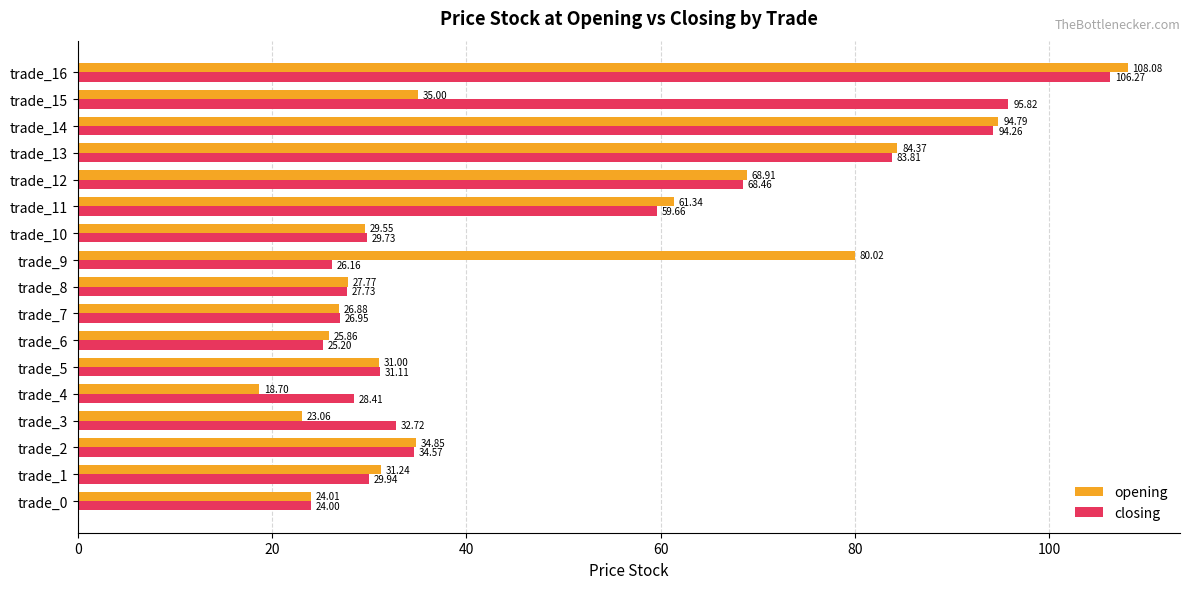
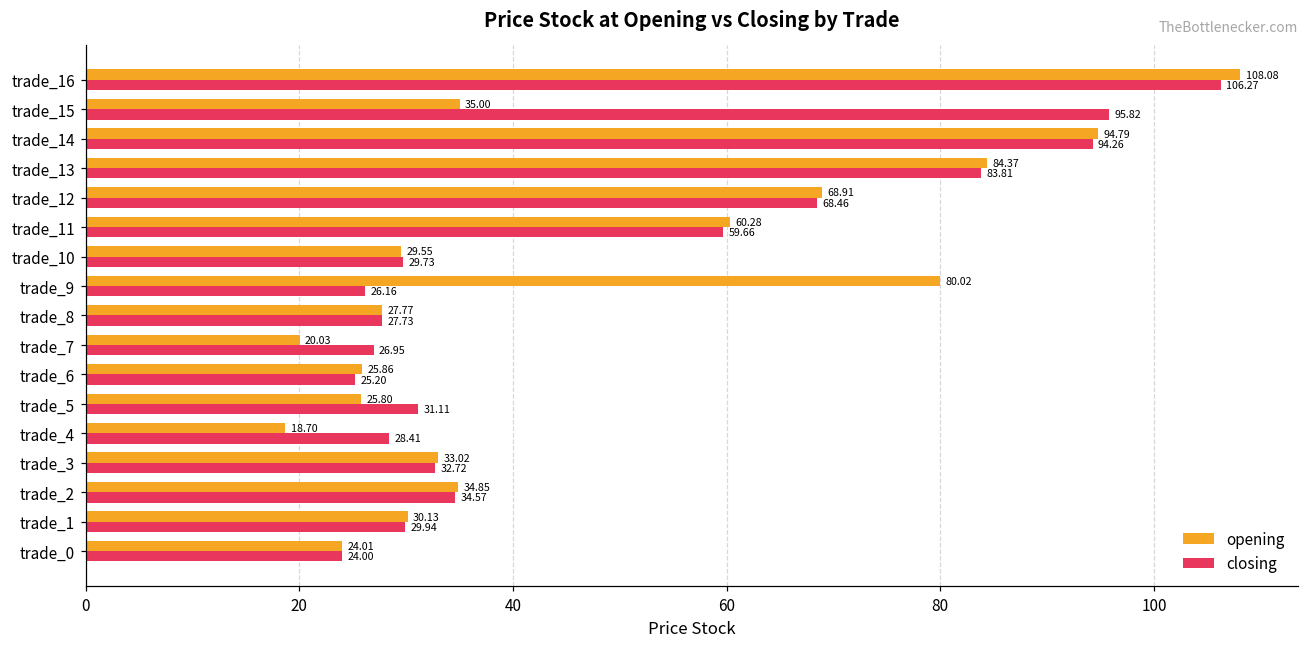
  {
    "opening": {
      "trade_16": 108.08,
      "trade_15": 35.00,
      "trade_14": 94.79,
      "trade_13": 84.37,
      "trade_12": 68.91,
-     "trade_11": 61.34,
+     "trade_11": 60.28,
      "trade_10": 29.55,
      "trade_9": 80.02,
      "trade_8": 27.77,
-     "trade_7": 26.88,
+     "trade_7": 20.03,
      "trade_6": 25.86,
-     "trade_5": 31.00,
+     "trade_5": 25.80,
      "trade_4": 18.70,
-     "trade_3": 23.06,
+     "trade_3": 33.02,
      "trade_2": 34.85,
-     "trade_1": 31.24,
+     "trade_1": 30.13,
      "trade_0": 24.01
    },
    "closing": {
      "trade_16": 106.27,
      "trade_15": 95.82,
      "trade_14": 94.26,
      "trade_13": 83.81,
      "trade_12": 68.46,
      "trade_11": 59.66,
      "trade_10": 29.73,
      "trade_9": 26.16,
      "trade_8": 27.73,
      "trade_7": 26.95,
      "trade_6": 25.20,
      "trade_5": 31.11,
      "trade_4": 28.41,
      "trade_3": 32.72,
      "trade_2": 34.57,
      "trade_1": 29.94,
      "trade_0": 24.00
    }
  }
